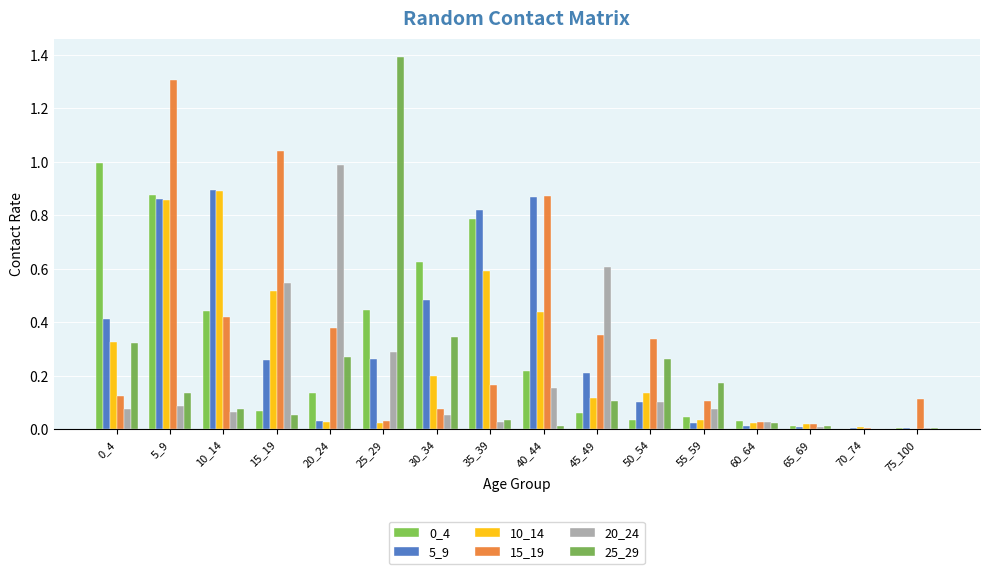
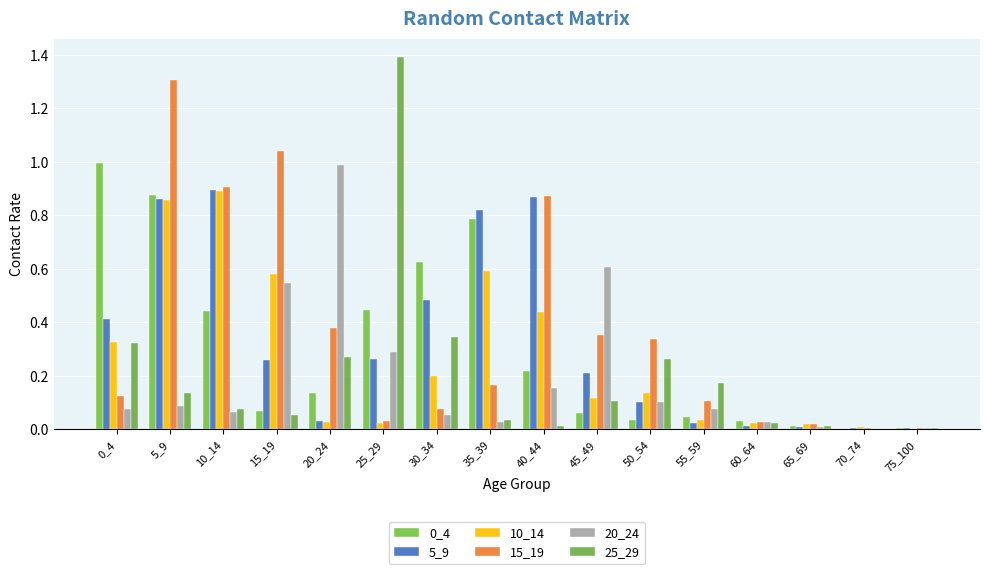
  {
    "5_9": {
      "0_4": 0.41,
      "5_9": 0.86,
      "10_14": 0.89,
      "15_19": 0.26,
      "20_24": 0.03,
      "25_29": 0.26,
      "30_34": 0.49,
      "35_39": 0.82,
      "40_44": 0.87,
      "45_49": 0.21,
      "50_54": 0.10,
      "55_59": 0.02,
      "60_64": 0.01
    },
    "10_14": {
      "0_4": 0.33,
      "5_9": 0.86,
      "10_14": 0.89,
-     "15_19": 0.52,
+     "15_19": 0.58,
      "20_24": 0.03,
      "25_29": 0.02,
      "30_34": 0.20,
      "35_39": 0.59,
      "40_44": 0.44,
      "45_49": 0.12,
      "50_54": 0.14,
      "55_59": 0.03,
      "60_64": 0.03,
      "65_69": 0.02,
      "70_74": 0.01
    },
    "15_19": {
      "0_4": 0.13,
      "5_9": 1.31,
-     "10_14": 0.42,
+     "10_14": 0.91,
      "15_19": 1.04,
      "20_24": 0.38,
      "25_29": 0.03,
      "30_34": 0.08,
      "35_39": 0.17,
      "40_44": 0.87,
      "45_49": 0.35,
      "50_54": 0.34,
      "55_59": 0.11,
      "60_64": 0.03,
      "65_69": 0.02,
-     "75_100": 0.12
+     "75_100": 0.00
    },
    "20_24": {
      "0_4": 0.08,
      "5_9": 0.09,
      "10_14": 0.06,
      "15_19": 0.55,
      "20_24": 0.99,
      "25_29": 0.29,
      "30_34": 0.05,
      "35_39": 0.03,
      "40_44": 0.15,
      "45_49": 0.61,
      "50_54": 0.10,
      "55_59": 0.08,
      "60_64": 0.03
    }
  }
